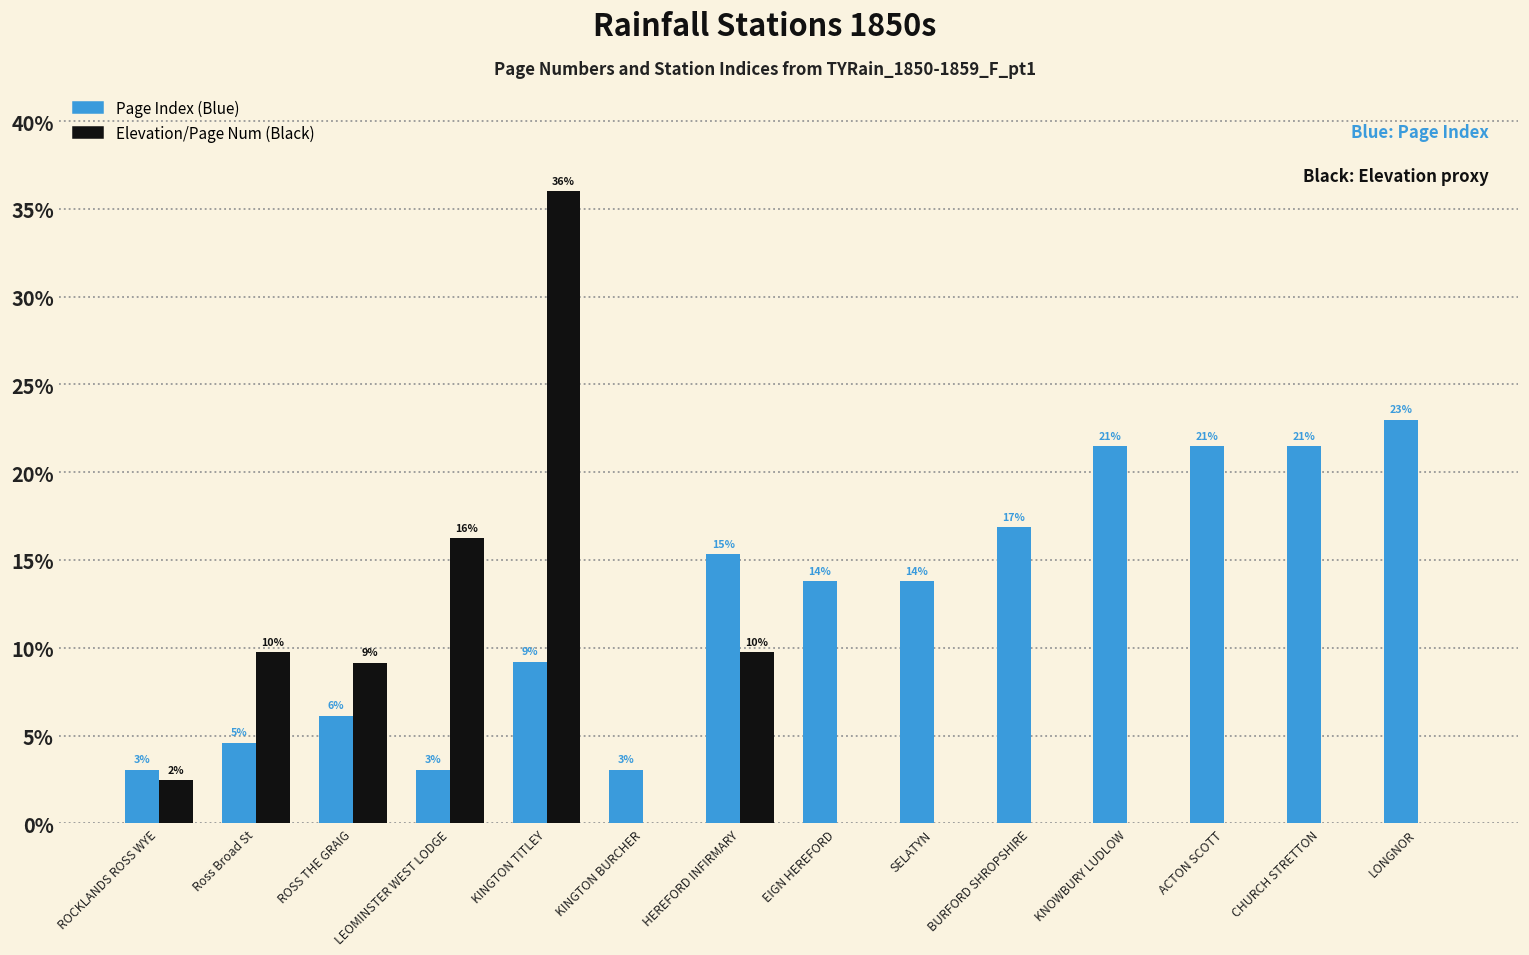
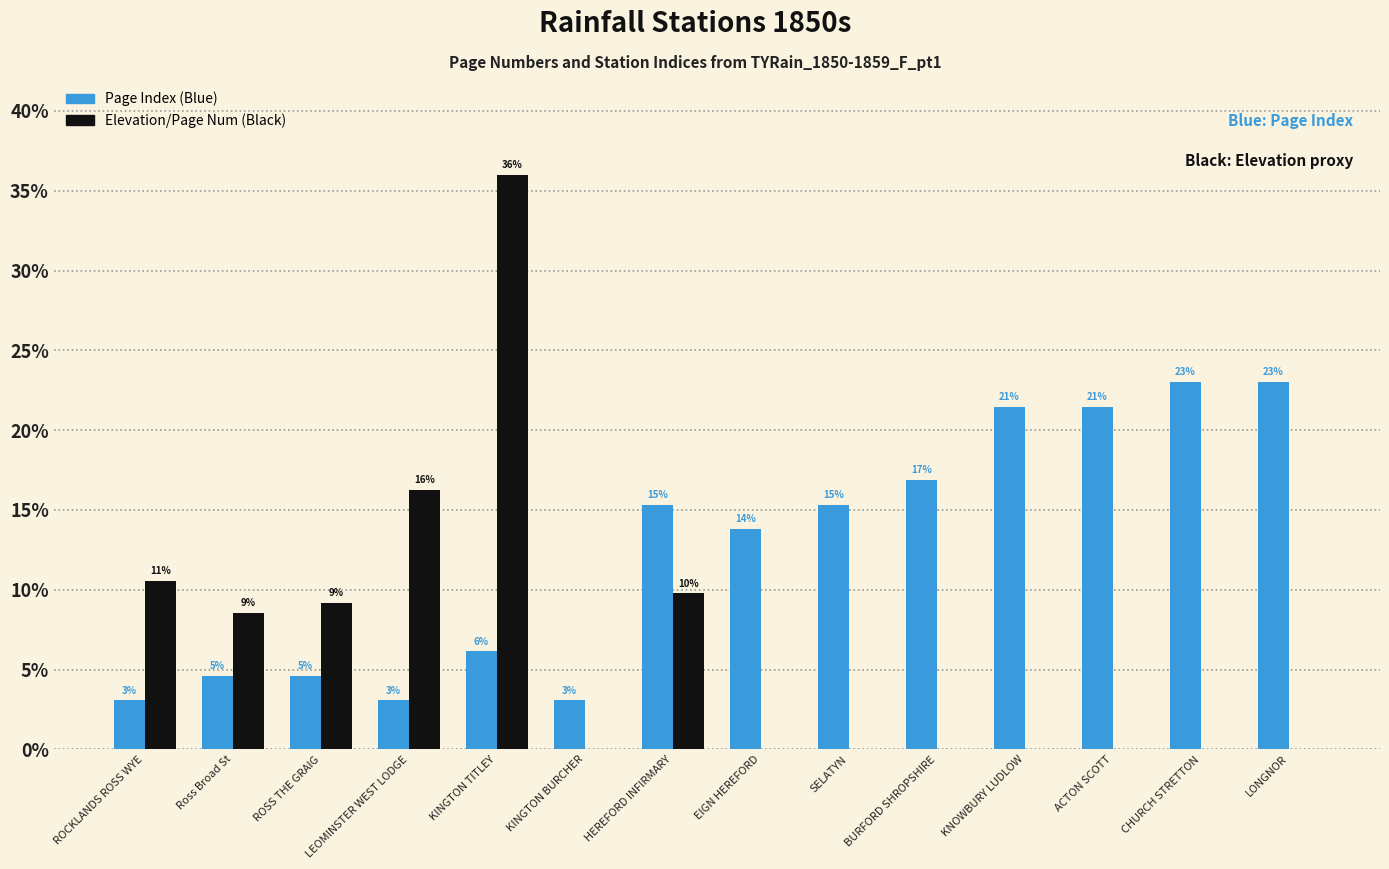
  {
    "Page Index (Blue)": {
      "ROCKLANDS ROSS WYE": "3%",
      "Ross Broad St": "5%",
-     "ROSS THE GRAIG": "6%",
+     "ROSS THE GRAIG": "5%",
      "LEOMINSTER WEST LODGE": "3%",
-     "KINGTON TITLEY": "9%",
+     "KINGTON TITLEY": "6%",
      "KINGTON BURCHER": "3%",
      "HEREFORD INFIRMARY": "15%",
      "EIGN HEREFORD": "14%",
-     "SELATYN": "14%",
+     "SELATYN": "15%",
      "BURFORD SHROPSHIRE": "17%",
      "KNOWBURY LUDLOW": "21%",
      "ACTON SCOTT": "21%",
-     "CHURCH STRETTON": "21%",
+     "CHURCH STRETTON": "23%",
      "LONGNOR": "23%"
    },
    "Elevation/Page Num (Black)": {
-     "ROCKLANDS ROSS WYE": "2%",
-     "Ross Broad St": "10%",
+     "ROCKLANDS ROSS WYE": "11%",
+     "Ross Broad St": "9%",
      "ROSS THE GRAIG": "9%",
      "LEOMINSTER WEST LODGE": "16%",
      "KINGTON TITLEY": "36%",
      "HEREFORD INFIRMARY": "10%"
    }
  }
